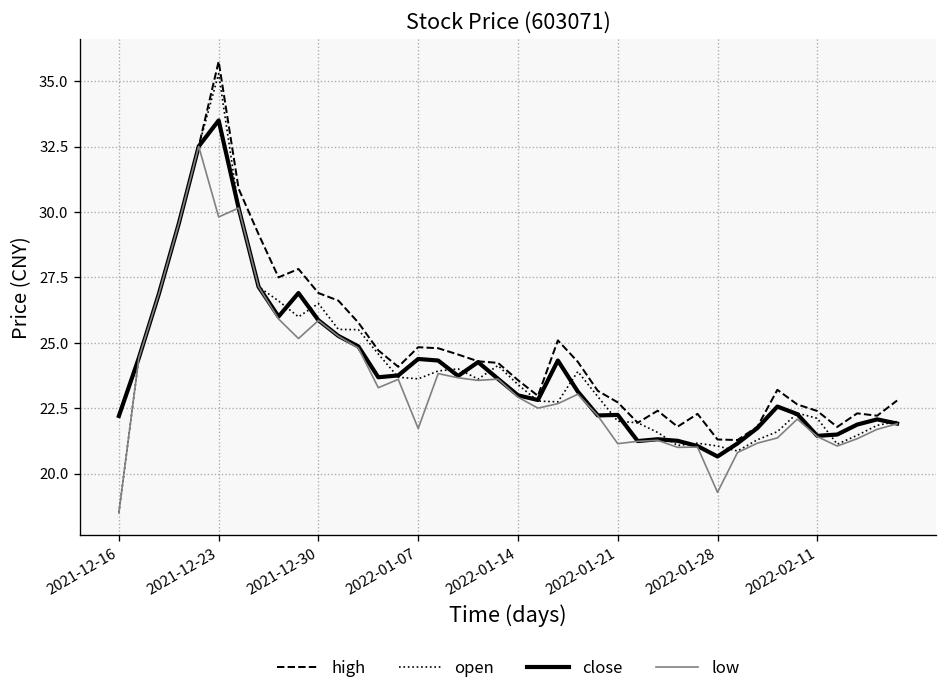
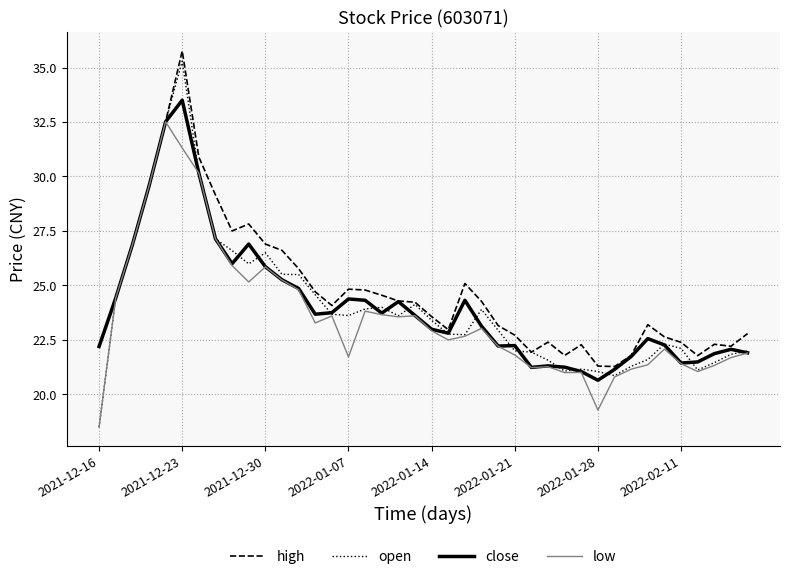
  {
    "low": {
-     "2021-12-23": 29.8,
+     "2021-12-23": 31.3,
      "2022-01-07": 21.7,
-     "2022-01-21": 21.1,
+     "2022-01-21": 21.8,
      "2022-01-28": 19.3
    }
  }
